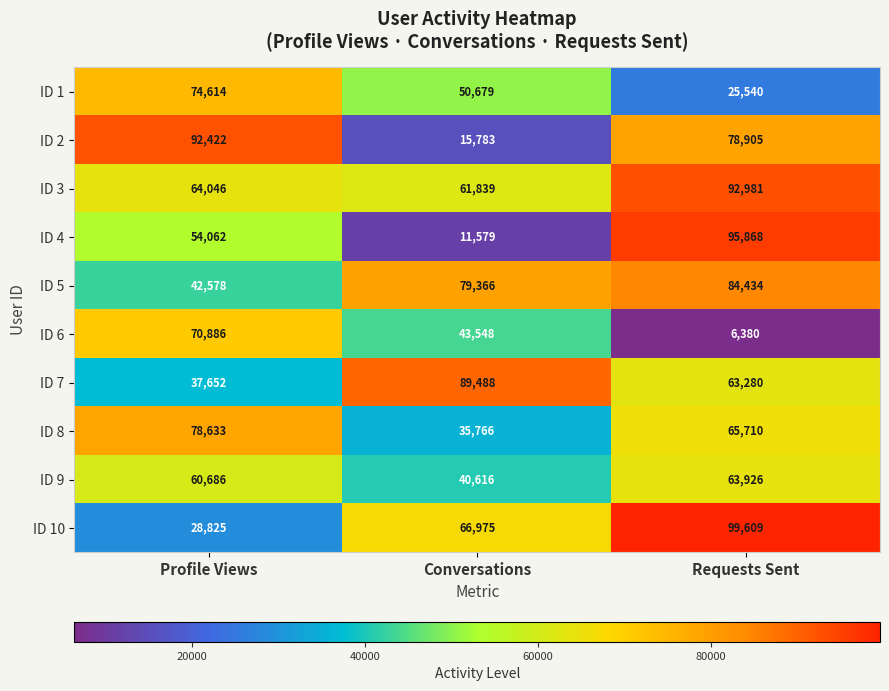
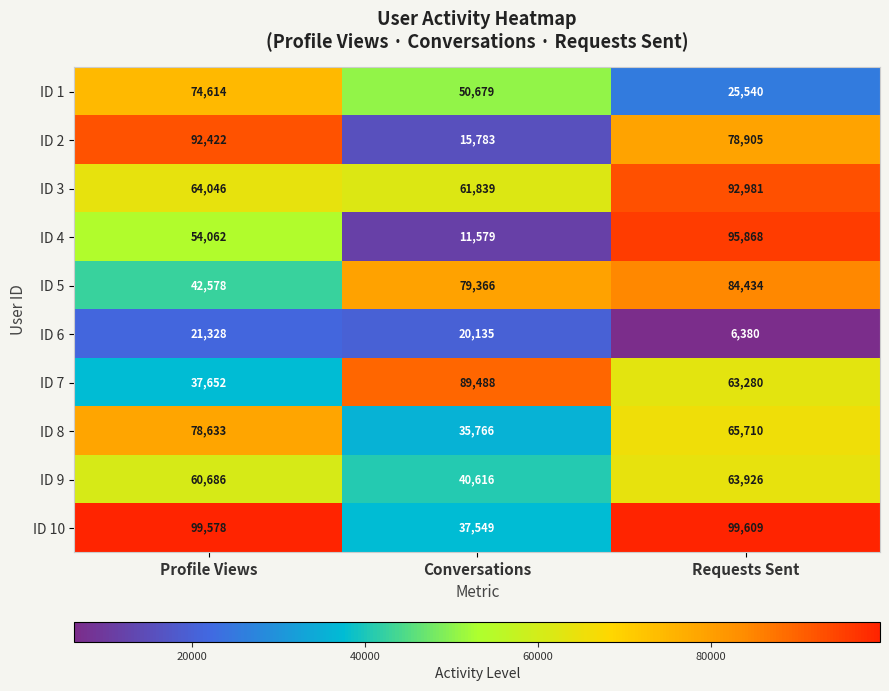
  {
    "ID 1": {
      "Profile Views": "74,614",
      "Conversations": "50,679",
      "Requests Sent": "25,540"
    },
    "ID 2": {
      "Profile Views": "92,422",
      "Conversations": "15,783",
      "Requests Sent": "78,905"
    },
    "ID 3": {
      "Profile Views": "64,046",
      "Conversations": "61,839",
      "Requests Sent": "92,981"
    },
    "ID 4": {
      "Profile Views": "54,062",
      "Conversations": "11,579",
      "Requests Sent": "95,868"
    },
    "ID 5": {
      "Profile Views": "42,578",
      "Conversations": "79,366",
      "Requests Sent": "84,434"
    },
    "ID 6": {
-     "Profile Views": "70,886",
-     "Conversations": "43,548",
+     "Profile Views": "21,328",
+     "Conversations": "20,135",
      "Requests Sent": "6,380"
    },
    "ID 7": {
      "Profile Views": "37,652",
      "Conversations": "89,488",
      "Requests Sent": "63,280"
    },
    "ID 8": {
      "Profile Views": "78,633",
      "Conversations": "35,766",
      "Requests Sent": "65,710"
    },
    "ID 9": {
      "Profile Views": "60,686",
      "Conversations": "40,616",
      "Requests Sent": "63,926"
    },
    "ID 10": {
-     "Profile Views": "28,825",
-     "Conversations": "66,975",
+     "Profile Views": "99,578",
+     "Conversations": "37,549",
      "Requests Sent": "99,609"
    }
  }
